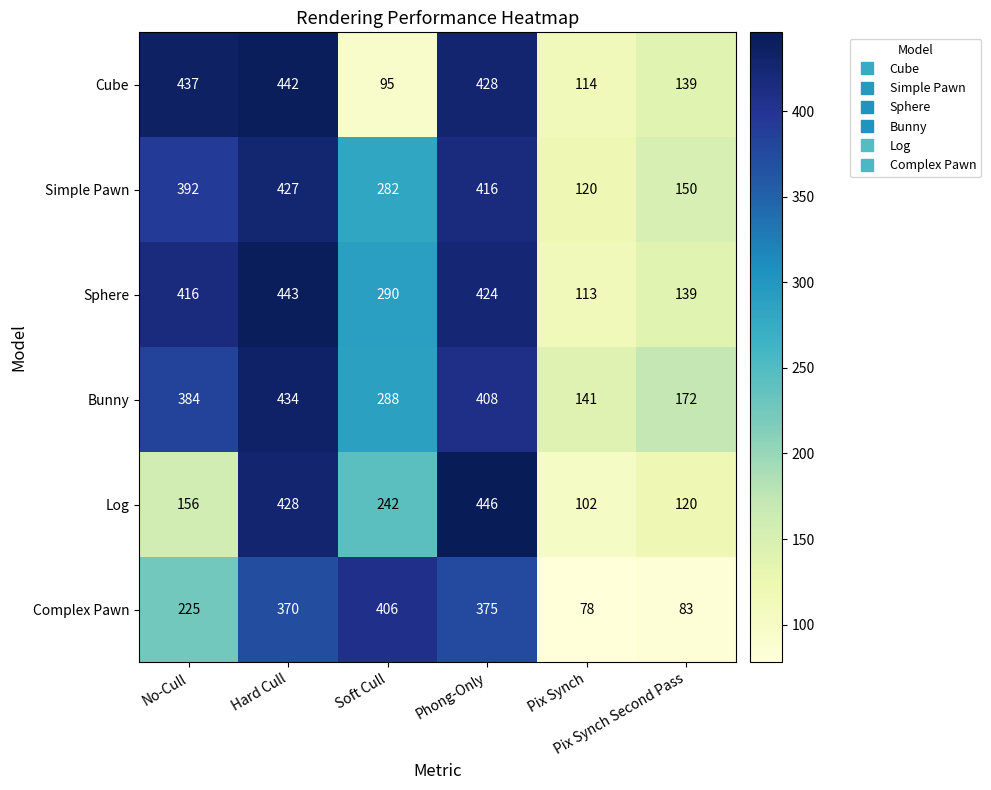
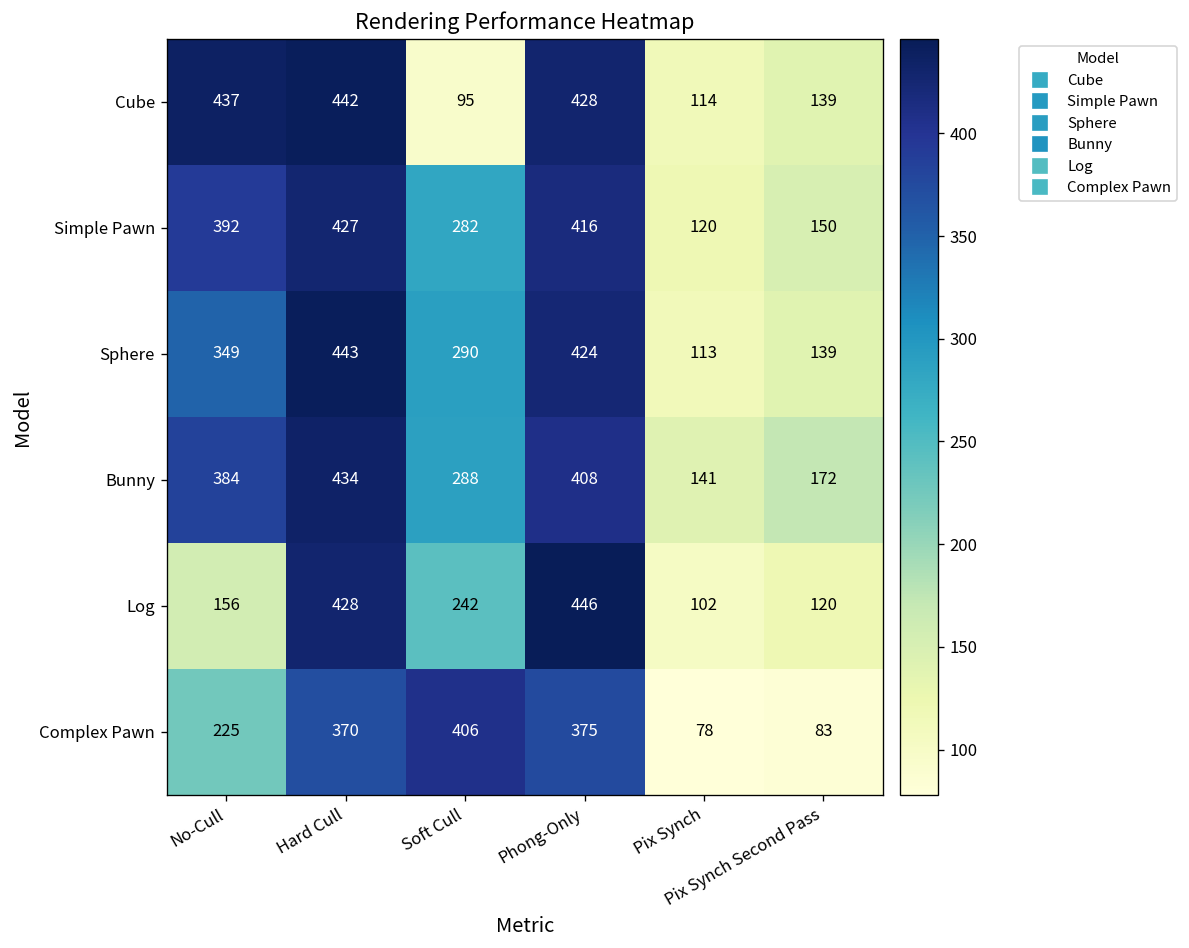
  {
    "Cube": {
      "No-Cull": 437,
      "Hard Cull": 442,
      "Soft Cull": 95,
      "Phong-Only": 428,
      "Pix Synch": 114,
      "Pix Synch Second Pass": 139
    },
    "Simple Pawn": {
      "No-Cull": 392,
      "Hard Cull": 427,
      "Soft Cull": 282,
      "Phong-Only": 416,
      "Pix Synch": 120,
      "Pix Synch Second Pass": 150
    },
    "Sphere": {
-     "No-Cull": 416,
+     "No-Cull": 349,
      "Hard Cull": 443,
      "Soft Cull": 290,
      "Phong-Only": 424,
      "Pix Synch": 113,
      "Pix Synch Second Pass": 139
    },
    "Bunny": {
      "No-Cull": 384,
      "Hard Cull": 434,
      "Soft Cull": 288,
      "Phong-Only": 408,
      "Pix Synch": 141,
      "Pix Synch Second Pass": 172
    },
    "Log": {
      "No-Cull": 156,
      "Hard Cull": 428,
      "Soft Cull": 242,
      "Phong-Only": 446,
      "Pix Synch": 102,
      "Pix Synch Second Pass": 120
    },
    "Complex Pawn": {
      "No-Cull": 225,
      "Hard Cull": 370,
      "Soft Cull": 406,
      "Phong-Only": 375,
      "Pix Synch": 78,
      "Pix Synch Second Pass": 83
    }
  }
